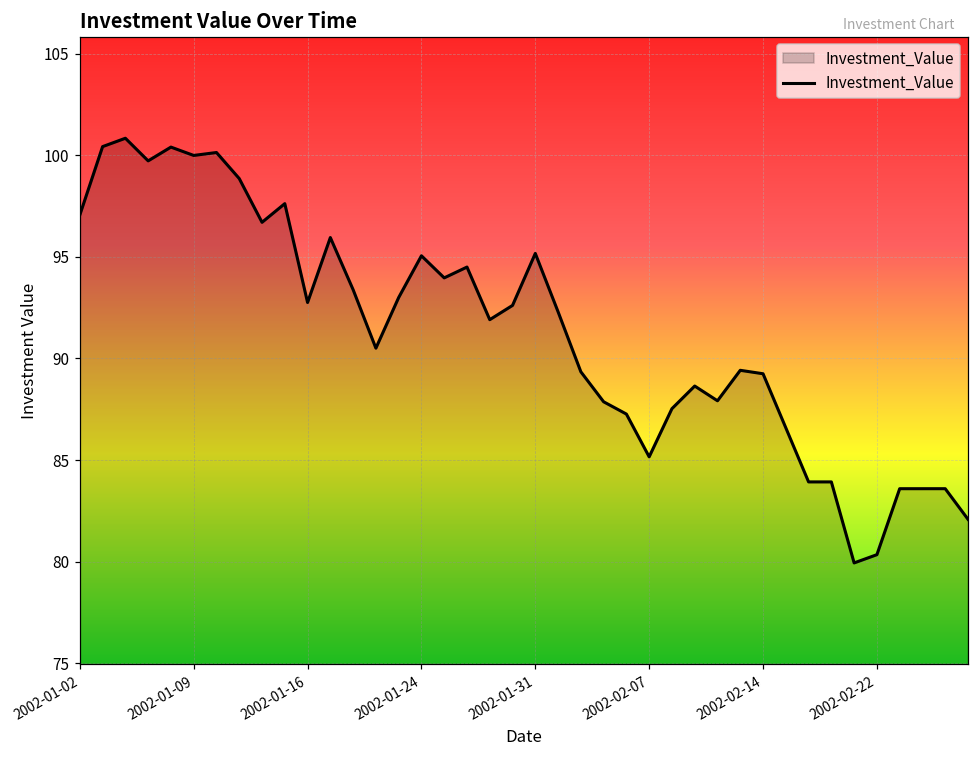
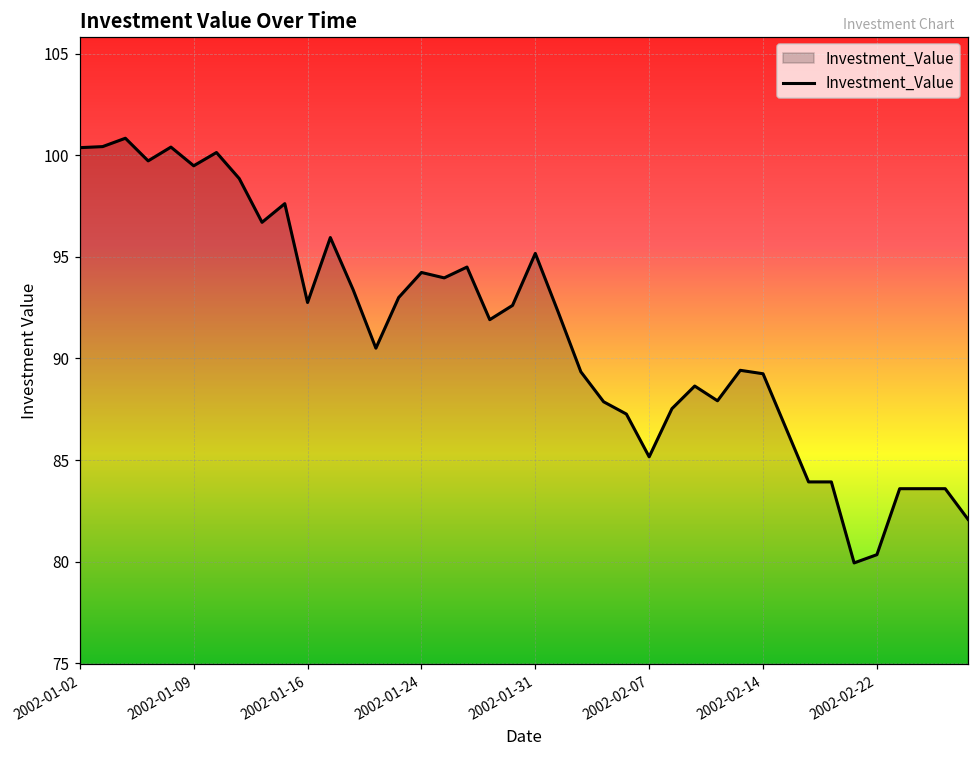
  {
-   "2002-01-02": 97.1,
-   "2002-01-09": 100.0,
+   "2002-01-02": 100.4,
+   "2002-01-09": 99.5,
    "2002-01-16": 92.8,
-   "2002-01-24": 95.1,
+   "2002-01-24": 94.2,
    "2002-01-31": 95.2,
    "2002-02-07": 85.2,
    "2002-02-14": 89.2,
    "2002-02-22": 80.3
  }
